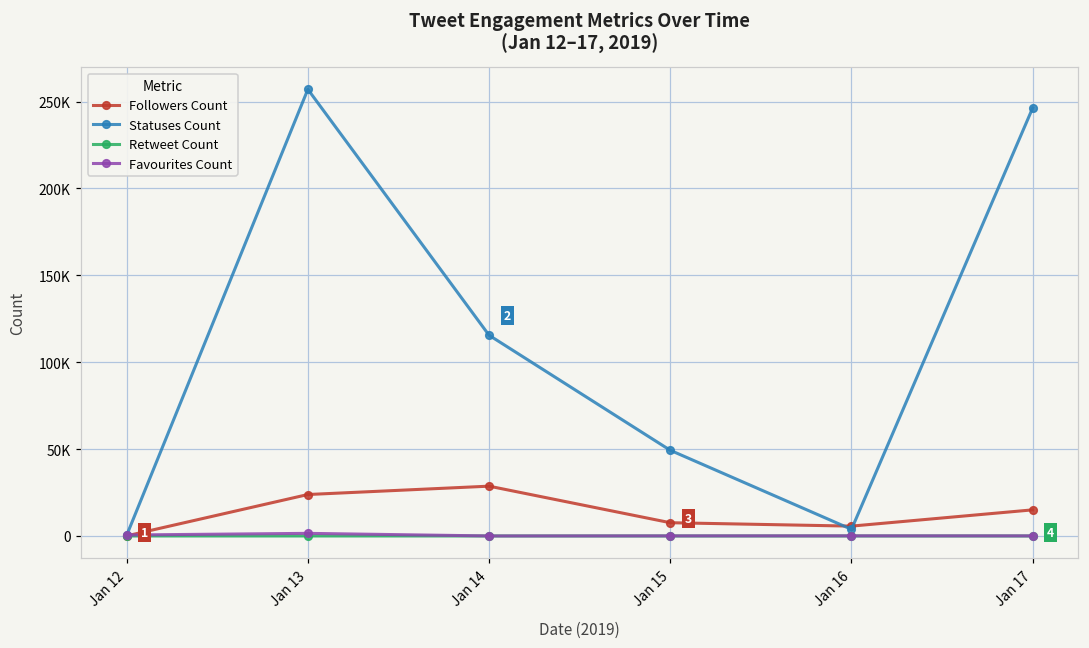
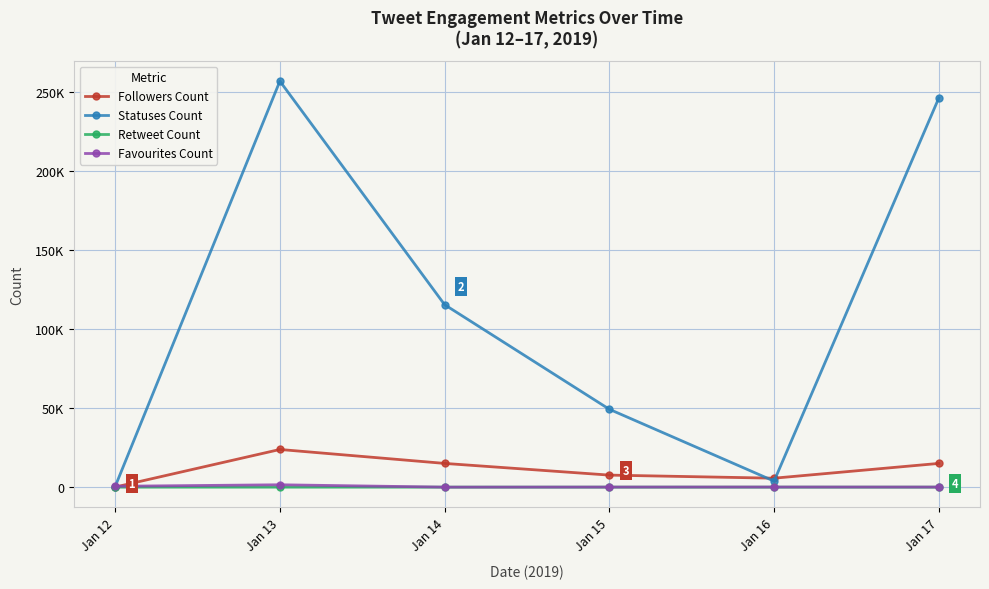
  {
    "Followers Count": {
      "Jan 13": 24000,
-     "Jan 14": 29000,
+     "Jan 14": 15000,
      "Jan 16": 6000,
      "Jan 17": 15000
    },
    "Statuses Count": {
      "Jan 13": 257000,
      "Jan 15": 49000,
      "Jan 16": 4000,
      "Jan 17": 246000
    }
  }
